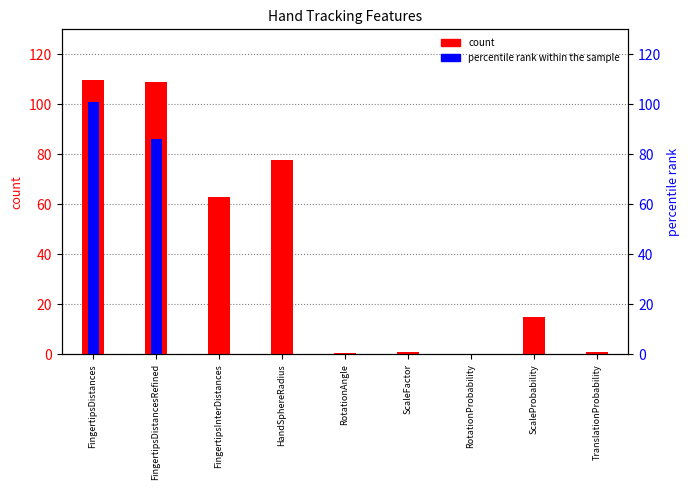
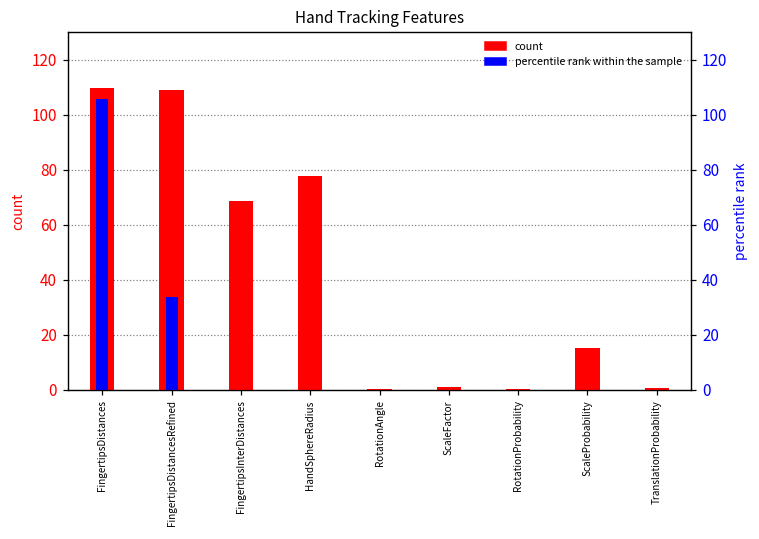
  {
    "count": {
      "FingertipsDistances": 110,
      "FingertipsDistancesRefined": 109,
-     "FingertipsInterDistances": 63,
+     "FingertipsInterDistances": 69,
      "HandSphereRadius": 78,
      "ScaleFactor": 1,
      "ScaleProbability": 15
    },
    "percentile rank within the sample": {
-     "FingertipsDistances": 101,
-     "FingertipsDistancesRefined": 86,
+     "FingertipsDistances": 106,
+     "FingertipsDistancesRefined": 34,
      "FingertipsInterDistances": 0,
      "HandSphereRadius": 0,
      "RotationAngle": 0,
      "ScaleFactor": 0,
      "RotationProbability": 0,
      "ScaleProbability": 0,
      "TranslationProbability": 0
    }
  }
